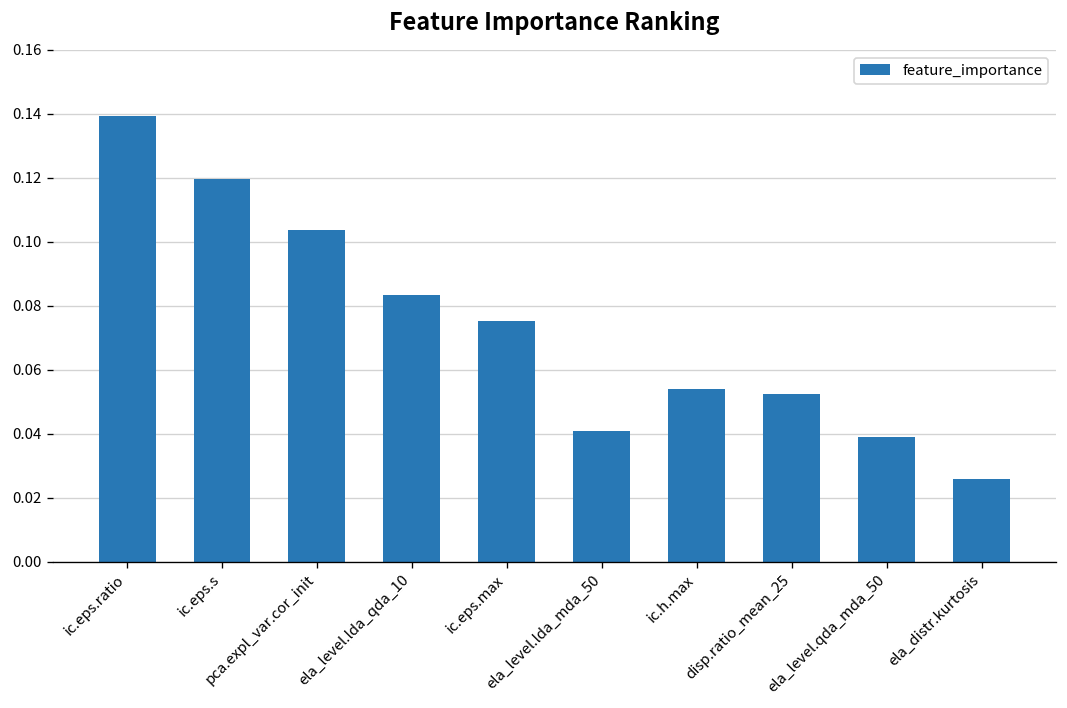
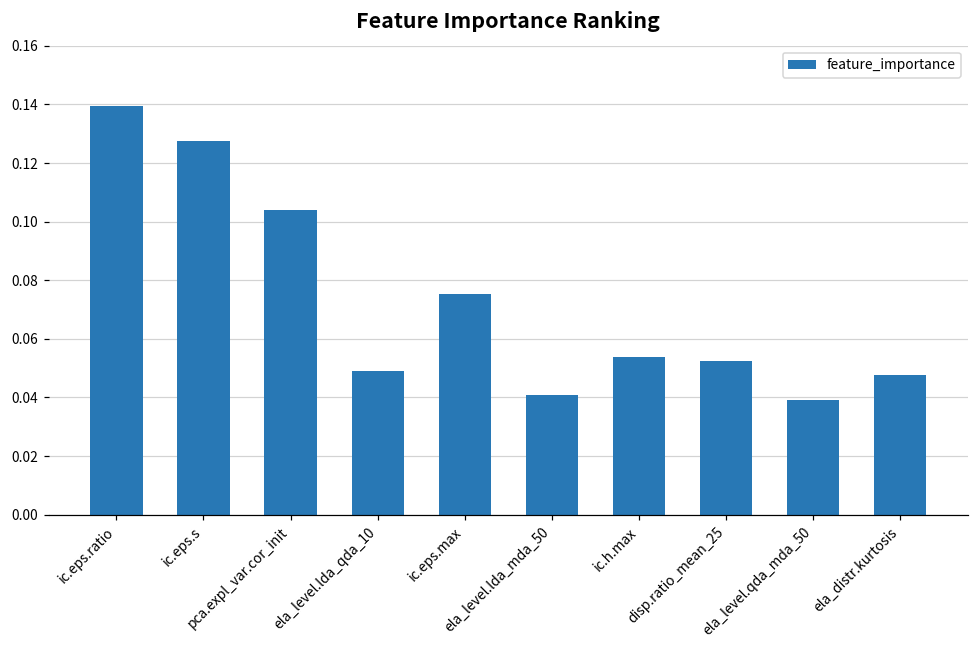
  {
    "ic.eps.ratio": 0.139,
-   "ic.eps.s": 0.120,
+   "ic.eps.s": 0.127,
    "pca.expl_var.cor_init": 0.104,
-   "ela_level.lda_qda_10": 0.083,
+   "ela_level.lda_qda_10": 0.049,
    "ic.eps.max": 0.075,
    "ela_level.lda_mda_50": 0.041,
    "ic.h.max": 0.054,
    "disp.ratio_mean_25": 0.053,
    "ela_level.qda_mda_50": 0.039,
-   "ela_distr.kurtosis": 0.026
+   "ela_distr.kurtosis": 0.048
  }
